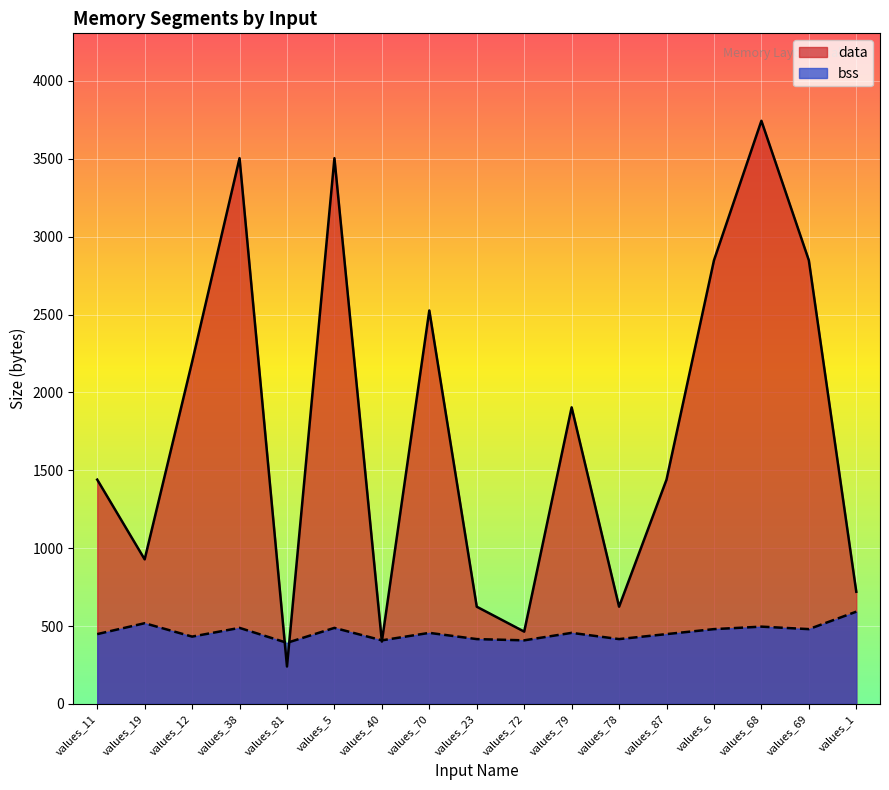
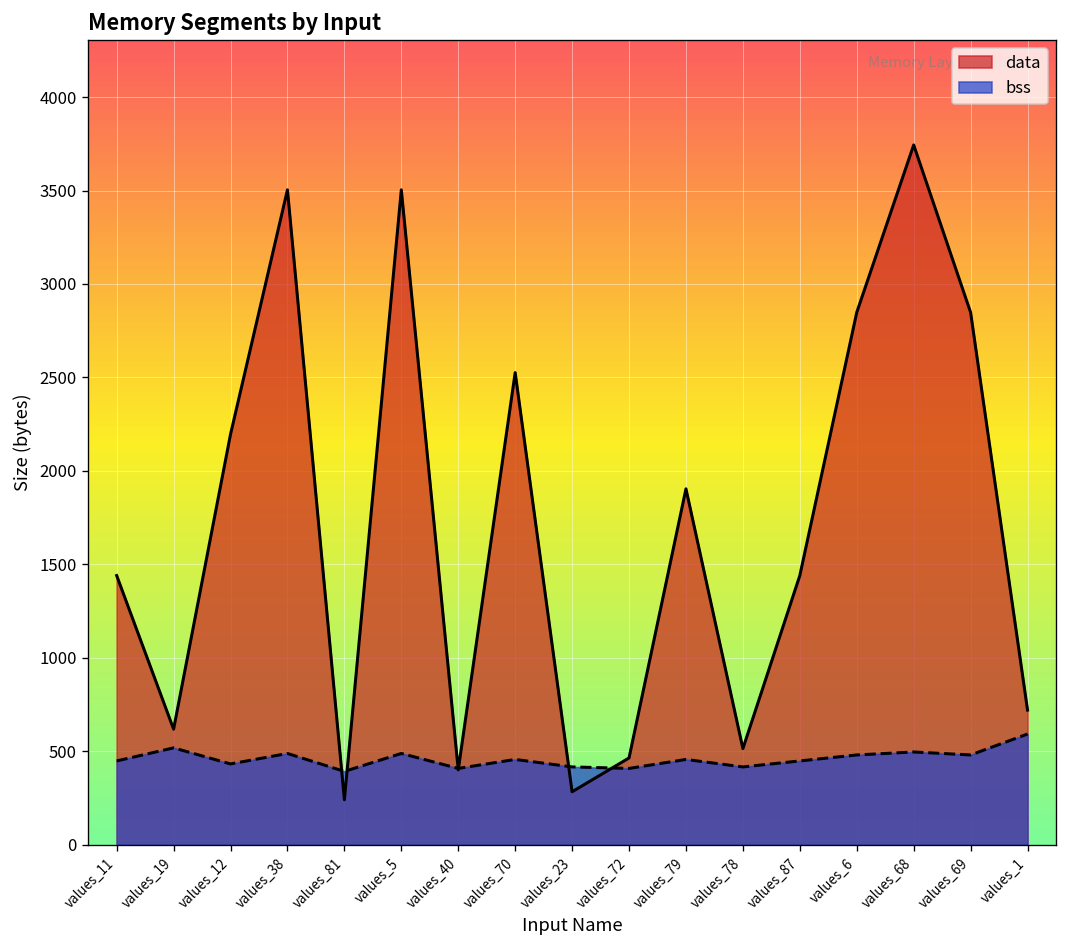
  {
    "data": {
      "values_11": 1440,
-     "values_19": 930,
+     "values_19": 620,
      "values_12": 2200,
      "values_38": 3500,
      "values_81": 240,
      "values_5": 3500,
      "values_70": 2530,
-     "values_23": 620,
+     "values_23": 280,
      "values_72": 460,
      "values_79": 1900,
-     "values_78": 620,
+     "values_78": 510,
      "values_87": 1440,
      "values_6": 2850,
      "values_68": 3740,
      "values_69": 2850,
      "values_1": 720
    },
    "bss": {
      "values_11": 450,
      "values_19": 520,
      "values_12": 430,
      "values_38": 490,
      "values_81": 390,
      "values_5": 490,
      "values_70": 460,
      "values_23": 420,
      "values_72": 410,
      "values_79": 460,
      "values_78": 420,
      "values_87": 450,
      "values_6": 480,
      "values_68": 500,
      "values_69": 480,
      "values_1": 590
    }
  }
